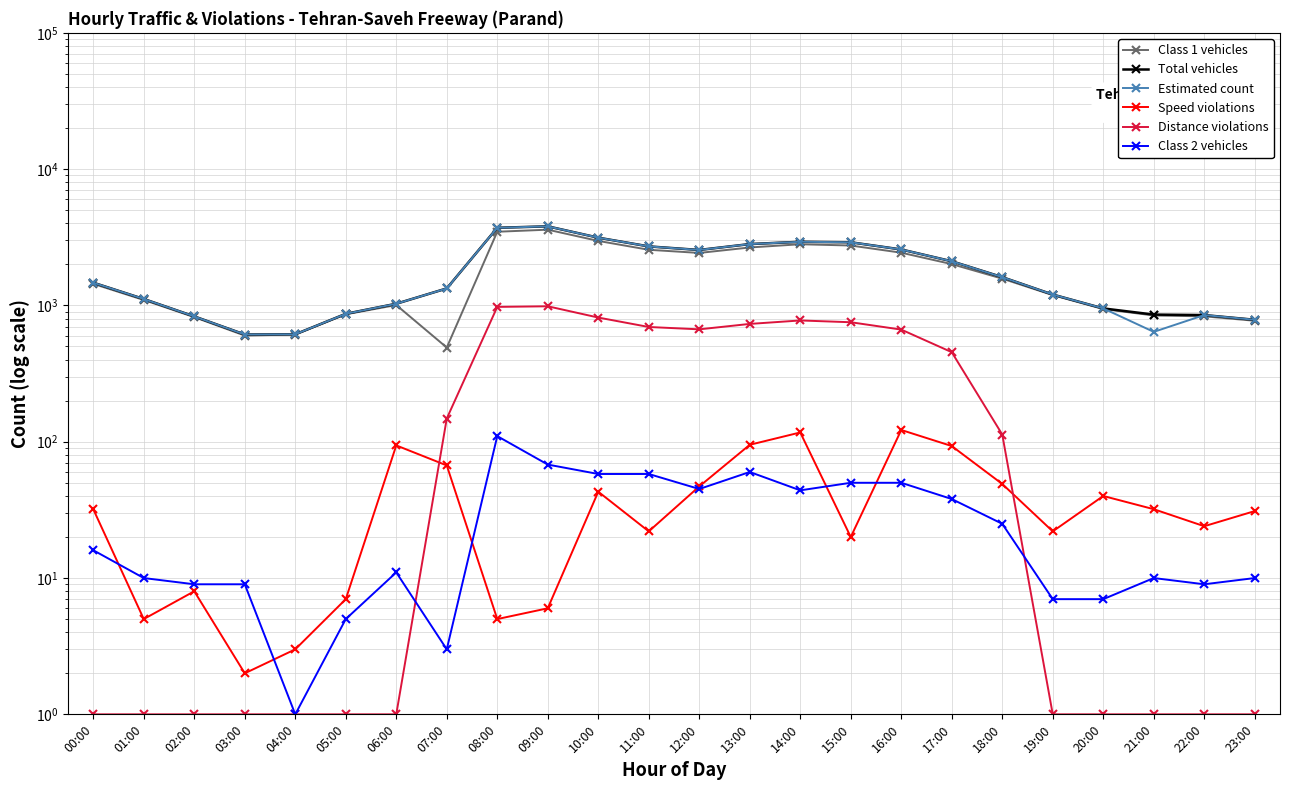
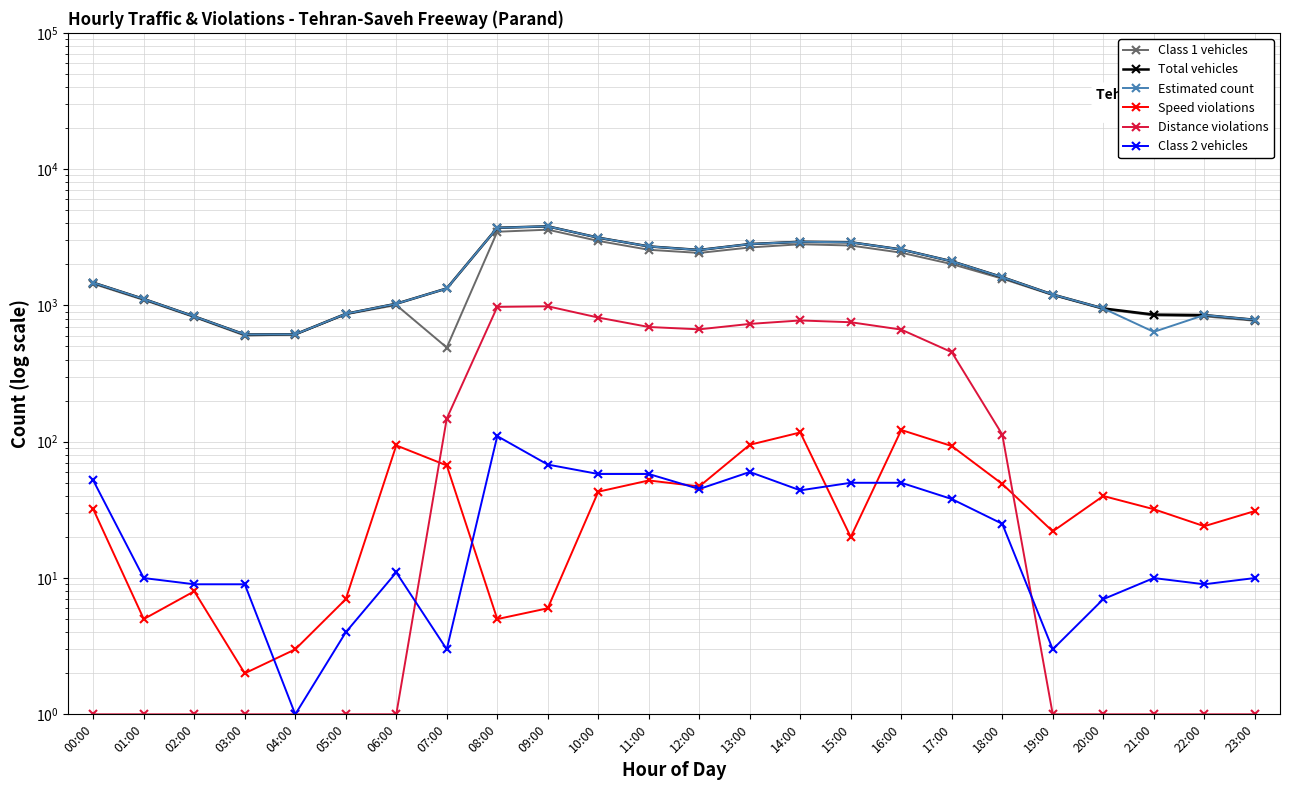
  {
    "Class 1 vehicles": {
      "07:00": 490,
      "08:00": 3500,
      "09:00": 3600,
      "10:00": 3000,
      "11:00": 2600,
      "12:00": 2400,
      "13:00": 2700,
      "15:00": 2800,
      "16:00": 2400,
      "17:00": 2000
    },
    "Estimated count": {
      "21:00": 600
    },
    "Speed violations": {
      "00:00": 32,
      "01:00": 5,
      "02:00": 8,
      "03:00": 2,
      "04:00": 3,
      "05:00": 7,
      "06:00": 90,
      "07:00": 70,
      "08:00": 5,
      "09:00": 6,
      "10:00": 43,
-     "11:00": 22,
+     "11:00": 52,
      "12:00": 47,
      "13:00": 100,
      "14:00": 120,
      "15:00": 20,
      "16:00": 120,
      "17:00": 90,
      "18:00": 49,
      "19:00": 22,
      "20:00": 40,
      "21:00": 32,
      "22:00": 24,
      "23:00": 31
    },
    "Distance violations": {
      "00:00": 1,
      "01:00": 1,
      "02:00": 1,
      "03:00": 1,
      "05:00": 1,
      "06:00": 1,
      "07:00": 150,
      "08:00": 1000,
      "09:00": 1000,
      "10:00": 800,
      "11:00": 700,
      "12:00": 700,
      "13:00": 700,
      "14:00": 800,
      "15:00": 800,
      "16:00": 700,
      "17:00": 450,
      "18:00": 110,
      "19:00": 1,
      "20:00": 1,
      "21:00": 1,
      "22:00": 1,
      "23:00": 1
    },
    "Class 2 vehicles": {
-     "00:00": 16,
+     "00:00": 52,
      "01:00": 10,
      "02:00": 9,
      "03:00": 9,
-     "05:00": 5,
+     "05:00": 4,
      "06:00": 11,
      "07:00": 3,
      "08:00": 110,
      "09:00": 70,
      "10:00": 58,
      "11:00": 58,
      "12:00": 45,
      "13:00": 60,
      "14:00": 44,
      "15:00": 50,
      "16:00": 50,
      "17:00": 38,
      "18:00": 25,
-     "19:00": 7,
+     "19:00": 3,
      "20:00": 7,
      "21:00": 10,
      "22:00": 9,
      "23:00": 10
    }
  }
